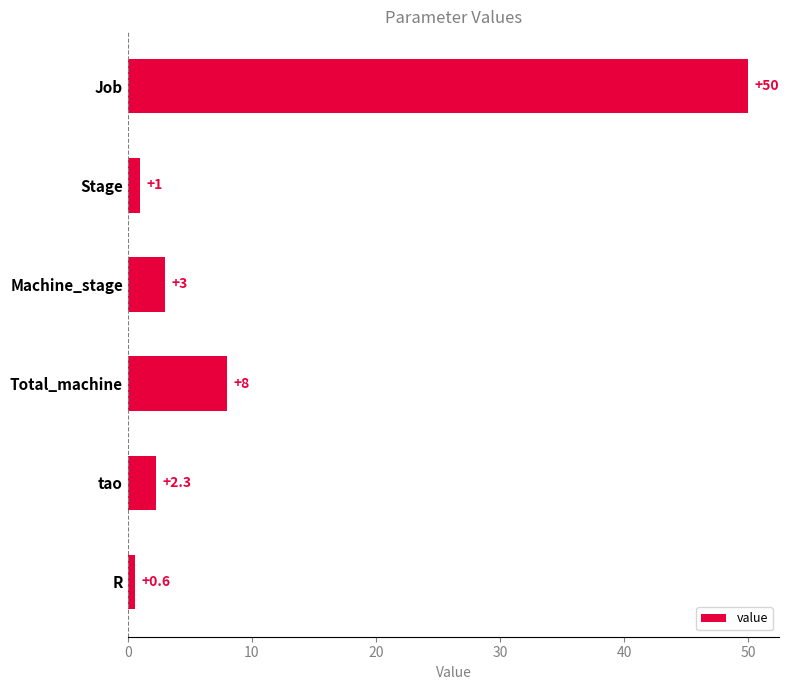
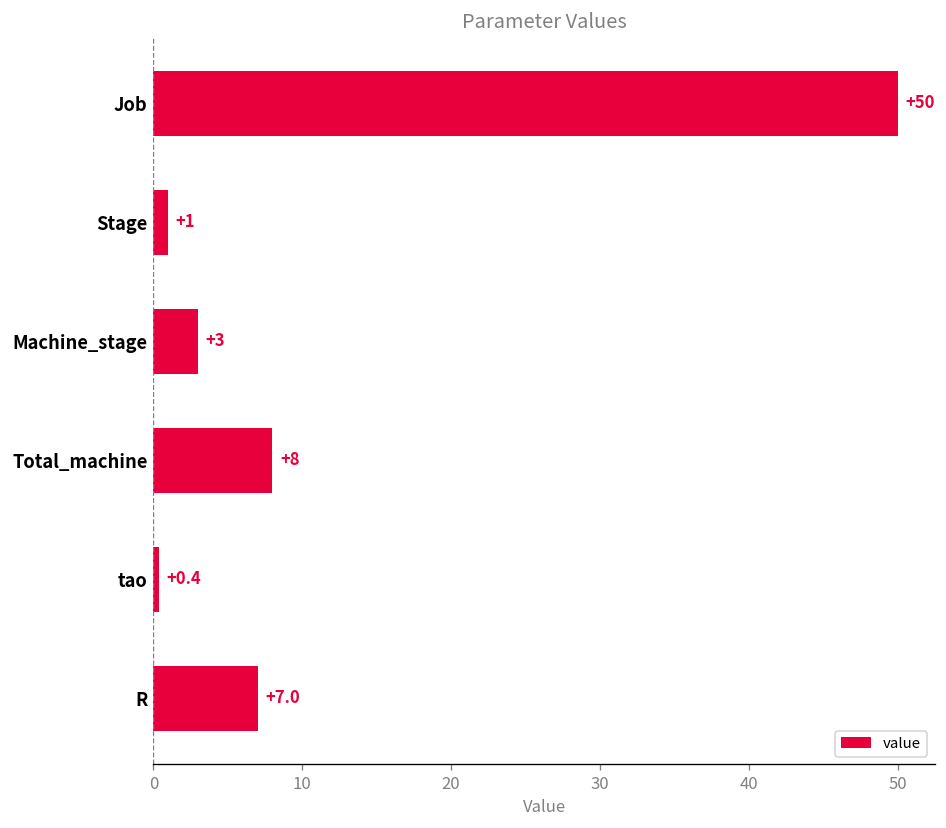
  {
    "Job": "+50",
    "Stage": "+1",
    "Machine_stage": "+3",
    "Total_machine": "+8",
-   "tao": "+2.3",
-   "R": "+0.6"
+   "tao": "+0.4",
+   "R": "+7.0"
  }
